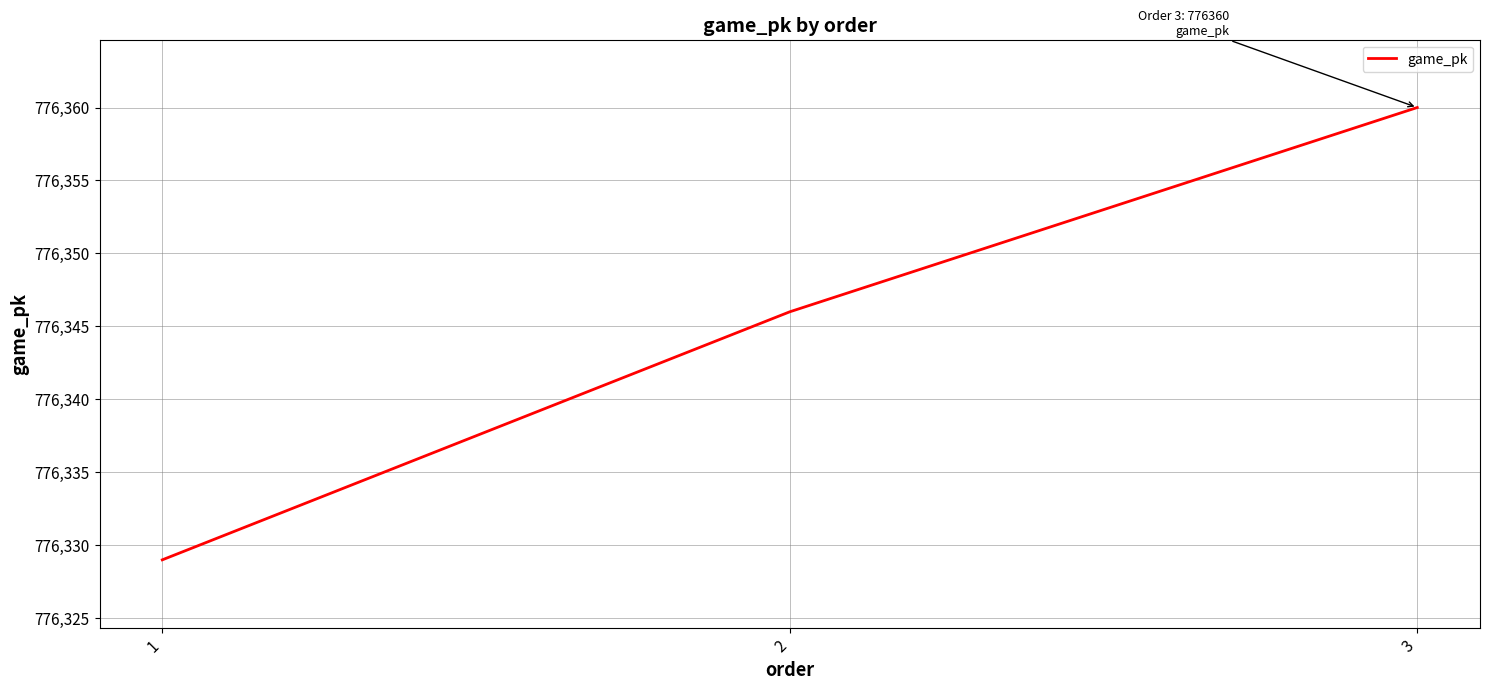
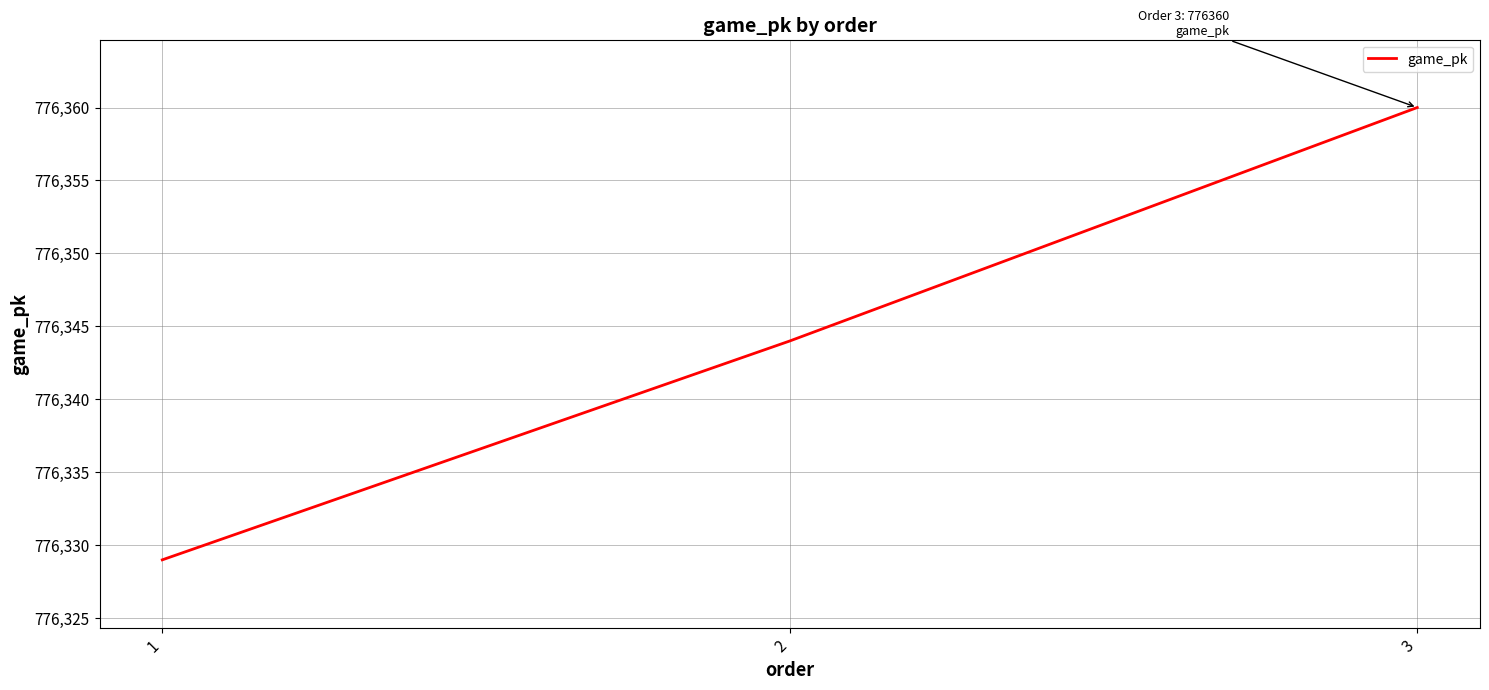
  {
    "1": "776,329",
-   "2": "776,346"
+   "2": "776,344"
  }
